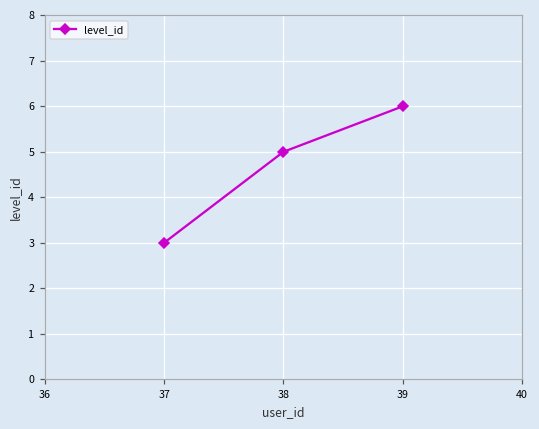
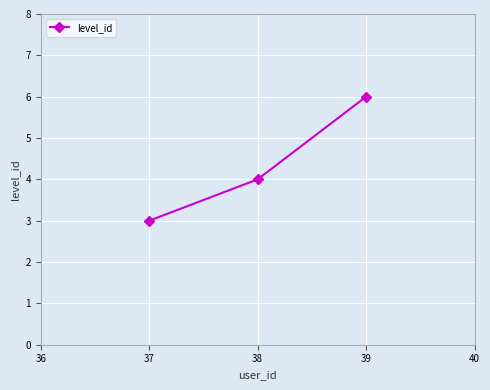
  {
    "37": 3,
-   "38": 5,
+   "38": 4,
    "39": 6
  }
